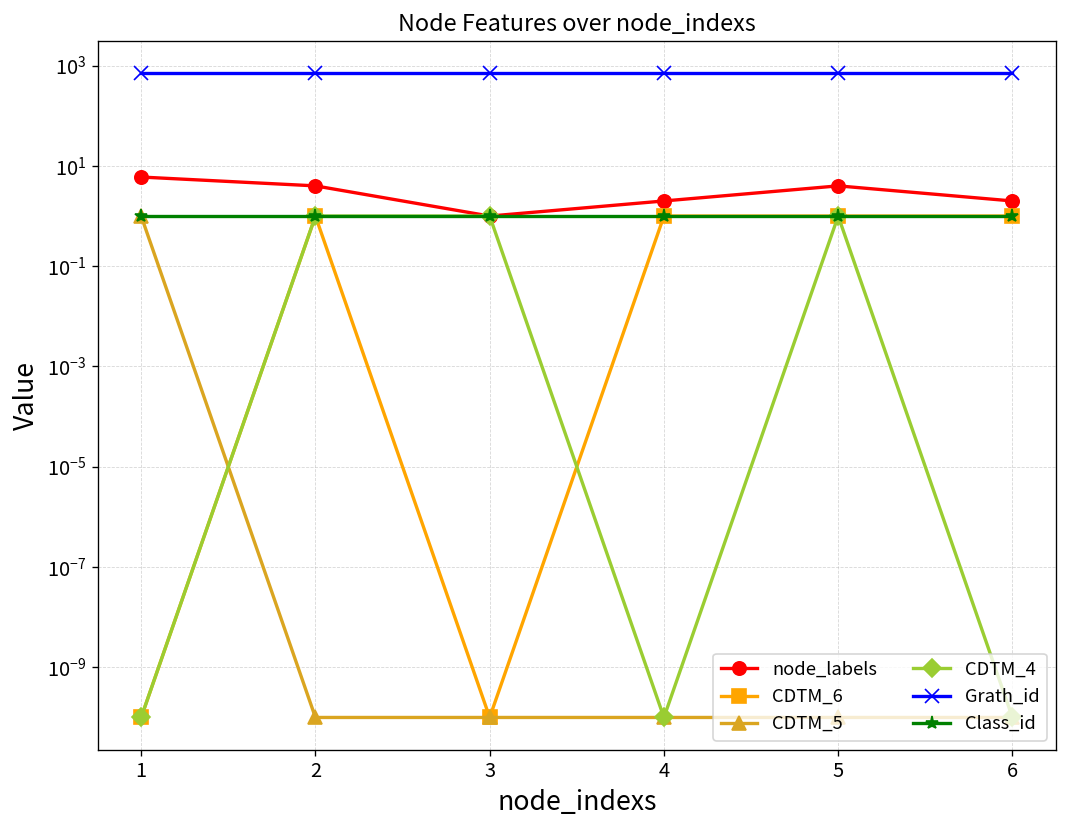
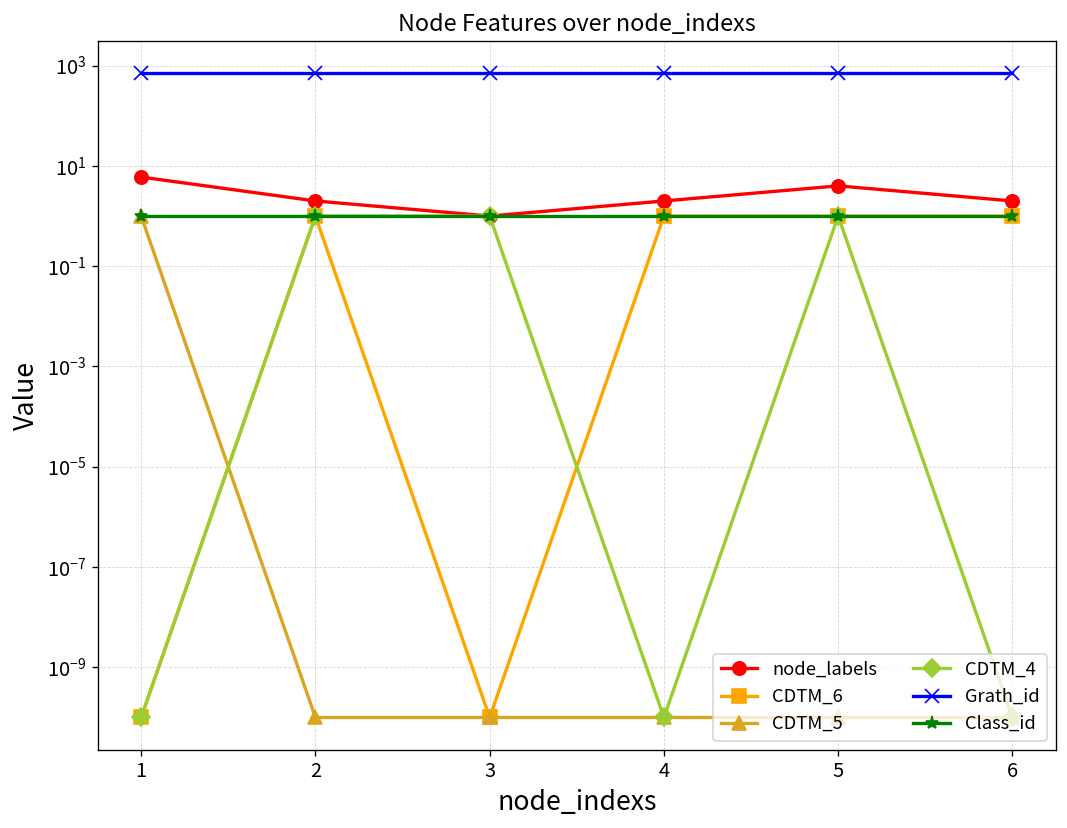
  {
    "node_labels": {
      "1": 6,
-     "2": 4,
+     "2": 2,
      "4": 2,
      "5": 4,
      "6": 2
    },
    "Grath_id": {
      "1": 700,
      "2": 700,
      "3": 700,
      "4": 700,
      "5": 700,
      "6": 700
    }
  }
